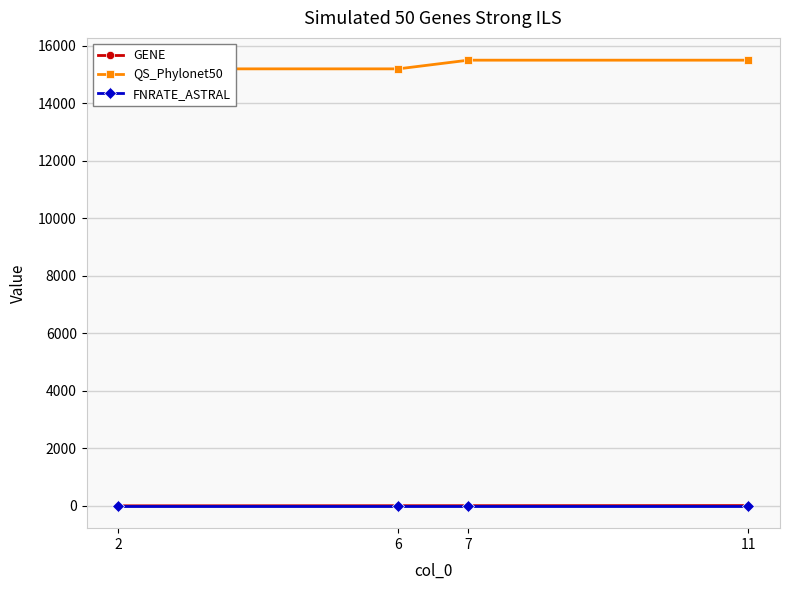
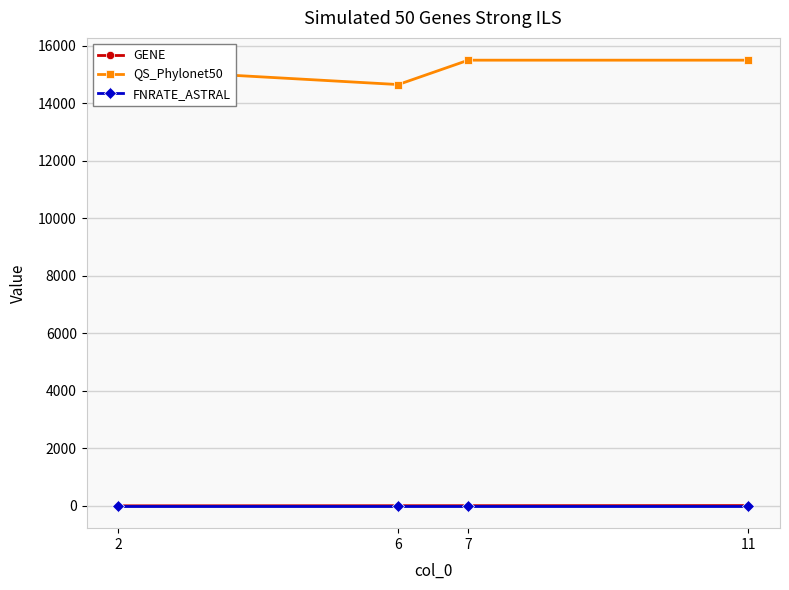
  {
    "FNRATE_ASTRAL": {
      "2": 0,
      "6": 0,
      "7": 0,
      "11": 0
    },
    "QS_Phylonet50": {
-     "6": 15200,
+     "6": 14700,
      "7": 15500,
      "11": 15500
    }
  }
